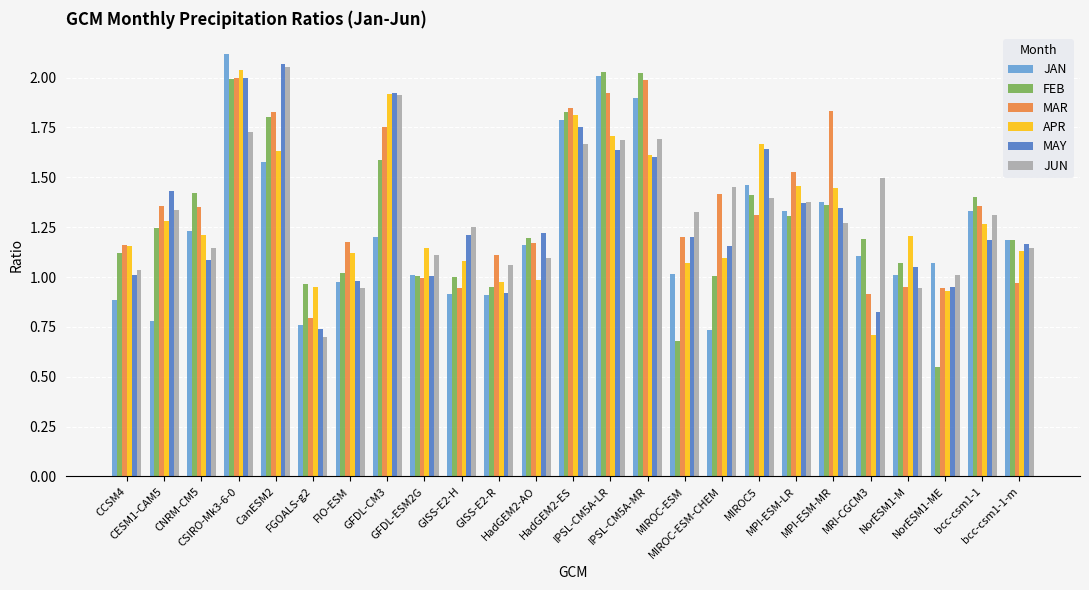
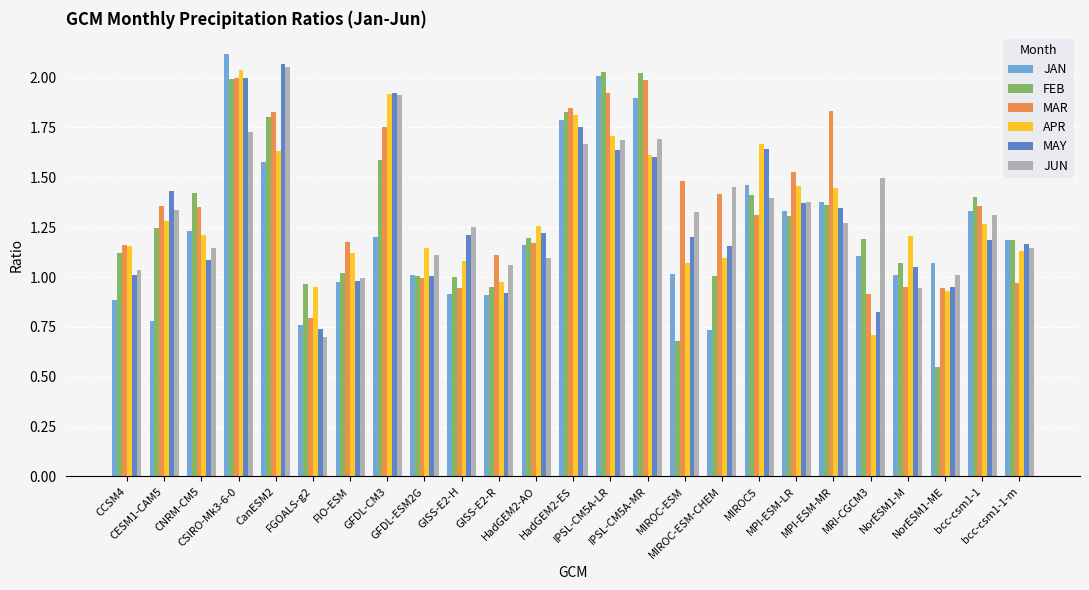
  {
    "FEB": {
      "CCSM4": 1.12,
      "CESM1-CAM5": 1.24,
      "CNRM-CM5": 1.42,
      "CSIRO-Mk3-6-0": 1.99,
      "CanESM2": 1.80,
      "FGOALS-g2": 0.96,
      "FIO-ESM": 1.02,
      "GFDL-CM3": 1.59,
      "GFDL-ESM2G": 1.01,
      "GISS-E2-H": 1.00,
      "GISS-E2-R": 0.95,
      "HadGEM2-AO": 1.19,
      "HadGEM2-ES": 1.83,
      "IPSL-CM5A-LR": 2.03,
      "IPSL-CM5A-MR": 2.02,
      "MIROC-ESM": 0.68,
      "MIROC-ESM-CHEM": 1.01,
      "MIROC5": 1.41,
      "MPI-ESM-LR": 1.31,
      "MPI-ESM-MR": 1.36,
      "MRI-CGCM3": 1.19,
      "NorESM1-M": 1.07,
      "NorESM1-ME": 0.55,
      "bcc-csm1-1": 1.40,
      "bcc-csm1-1-m": 1.18
    },
    "MAR": {
      "CCSM4": 1.16,
      "CESM1-CAM5": 1.36,
      "CNRM-CM5": 1.35,
      "CSIRO-Mk3-6-0": 2.00,
      "CanESM2": 1.83,
      "FGOALS-g2": 0.79,
      "FIO-ESM": 1.18,
      "GFDL-CM3": 1.75,
      "GFDL-ESM2G": 1.00,
      "GISS-E2-H": 0.94,
      "GISS-E2-R": 1.11,
      "HadGEM2-AO": 1.17,
      "HadGEM2-ES": 1.85,
      "IPSL-CM5A-LR": 1.92,
      "IPSL-CM5A-MR": 1.99,
-     "MIROC-ESM": 1.20,
+     "MIROC-ESM": 1.48,
      "MIROC-ESM-CHEM": 1.41,
      "MIROC5": 1.31,
      "MPI-ESM-LR": 1.53,
      "MPI-ESM-MR": 1.83,
      "MRI-CGCM3": 0.91,
      "NorESM1-M": 0.95,
      "NorESM1-ME": 0.95,
      "bcc-csm1-1": 1.36,
      "bcc-csm1-1-m": 0.97
    },
    "APR": {
      "CCSM4": 1.15,
      "CESM1-CAM5": 1.28,
      "CNRM-CM5": 1.21,
      "CSIRO-Mk3-6-0": 2.04,
      "CanESM2": 1.63,
      "FGOALS-g2": 0.95,
      "FIO-ESM": 1.12,
      "GFDL-CM3": 1.92,
      "GFDL-ESM2G": 1.14,
      "GISS-E2-H": 1.08,
      "GISS-E2-R": 0.97,
-     "HadGEM2-AO": 0.98,
+     "HadGEM2-AO": 1.26,
      "HadGEM2-ES": 1.81,
      "IPSL-CM5A-LR": 1.71,
      "IPSL-CM5A-MR": 1.61,
      "MIROC-ESM": 1.07,
      "MIROC-ESM-CHEM": 1.10,
      "MIROC5": 1.67,
      "MPI-ESM-LR": 1.46,
      "MPI-ESM-MR": 1.44,
      "MRI-CGCM3": 0.71,
      "NorESM1-M": 1.20,
      "NorESM1-ME": 0.93,
      "bcc-csm1-1": 1.27,
      "bcc-csm1-1-m": 1.13
    },
    "JUN": {
      "CCSM4": 1.03,
      "CESM1-CAM5": 1.34,
      "CNRM-CM5": 1.14,
      "CSIRO-Mk3-6-0": 1.73,
      "CanESM2": 2.05,
      "FGOALS-g2": 0.70,
-     "FIO-ESM": 0.95,
+     "FIO-ESM": 1.00,
      "GFDL-CM3": 1.91,
      "GFDL-ESM2G": 1.11,
      "GISS-E2-H": 1.25,
      "GISS-E2-R": 1.06,
      "HadGEM2-AO": 1.10,
      "HadGEM2-ES": 1.67,
      "IPSL-CM5A-LR": 1.69,
      "IPSL-CM5A-MR": 1.69,
      "MIROC-ESM": 1.33,
      "MIROC-ESM-CHEM": 1.45,
      "MIROC5": 1.40,
      "MPI-ESM-LR": 1.38,
      "MPI-ESM-MR": 1.27,
      "MRI-CGCM3": 1.49,
      "NorESM1-M": 0.94,
      "NorESM1-ME": 1.01,
      "bcc-csm1-1": 1.31,
      "bcc-csm1-1-m": 1.15
    }
  }
